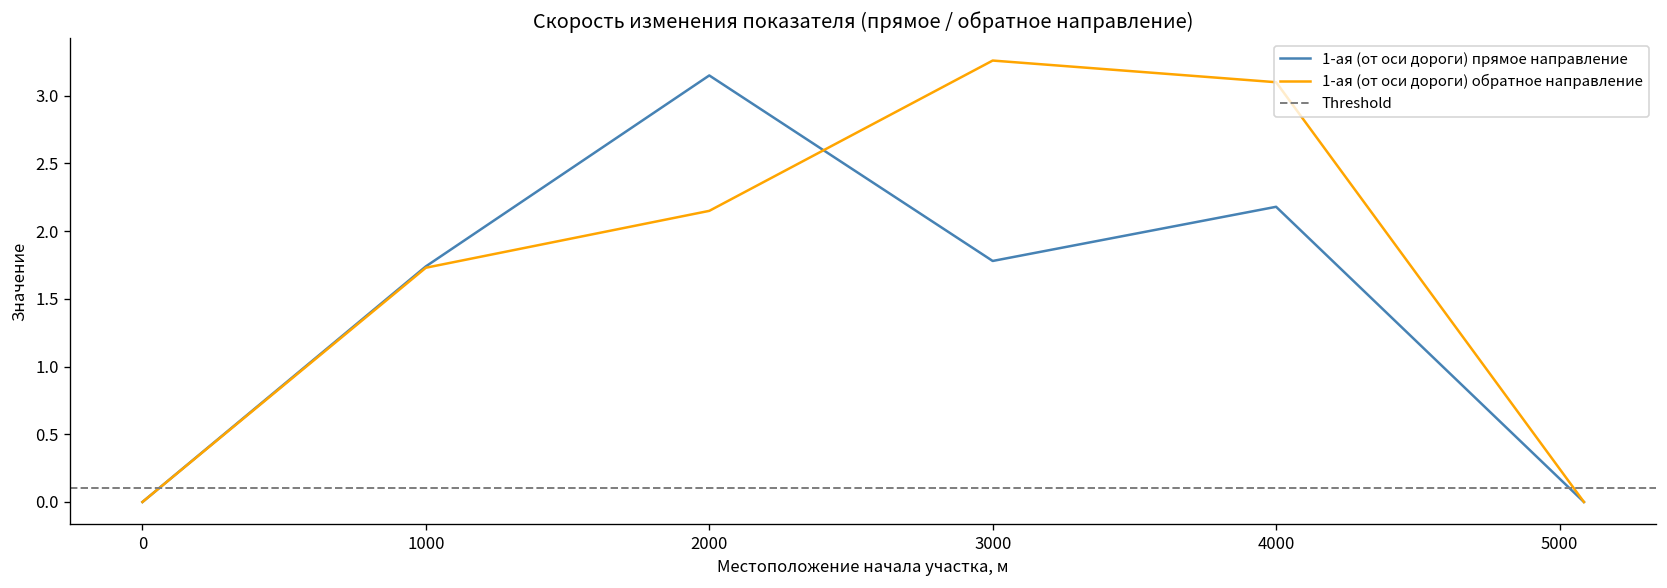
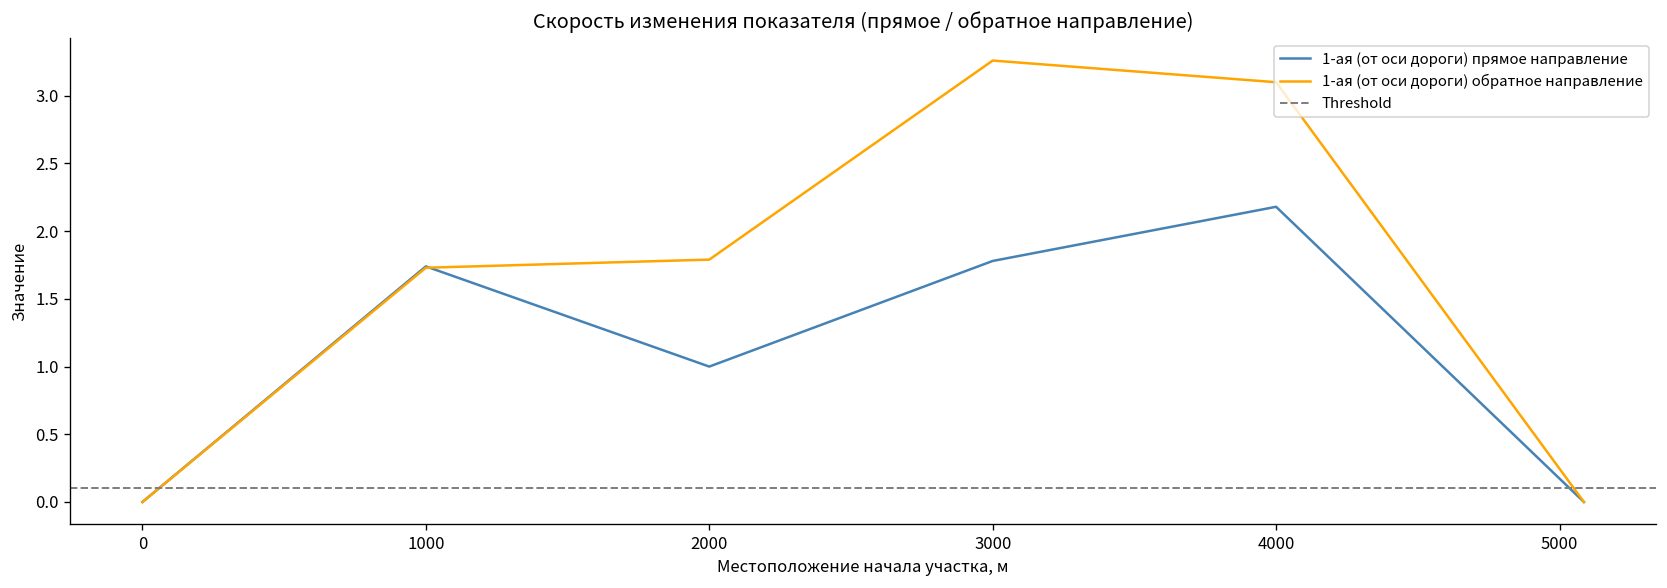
  {
    "1-ая (от оси дороги) прямое направление": {
-     "2000": 3.15,
+     "2000": 1.00,
      "3000": 1.78,
      "4000": 2.18
    },
    "1-ая (от оси дороги) обратное направление": {
-     "2000": 2.15,
+     "2000": 1.79,
      "3000": 3.26
    }
  }
